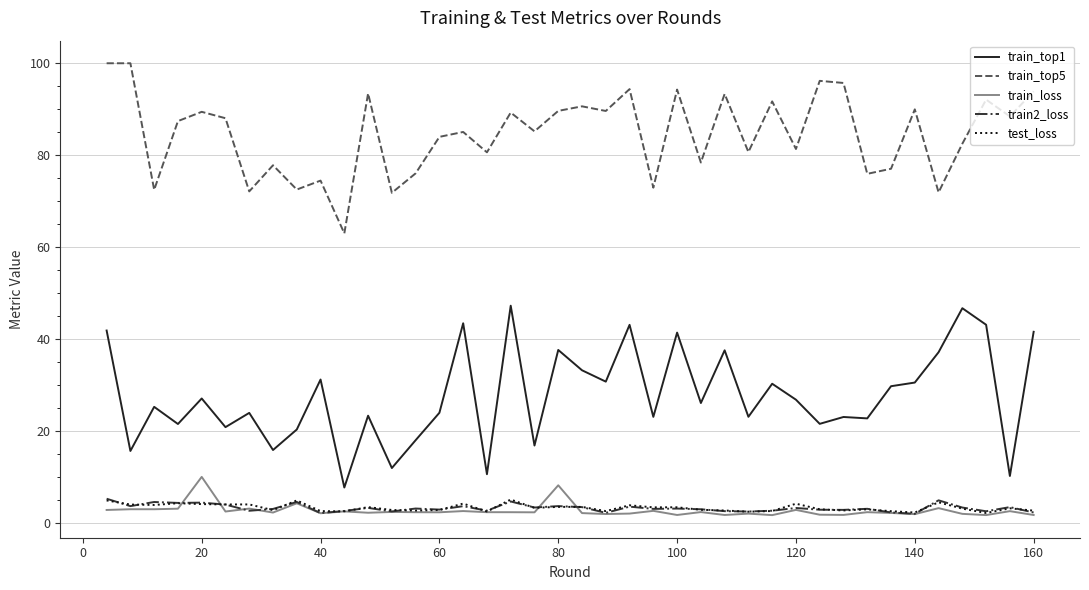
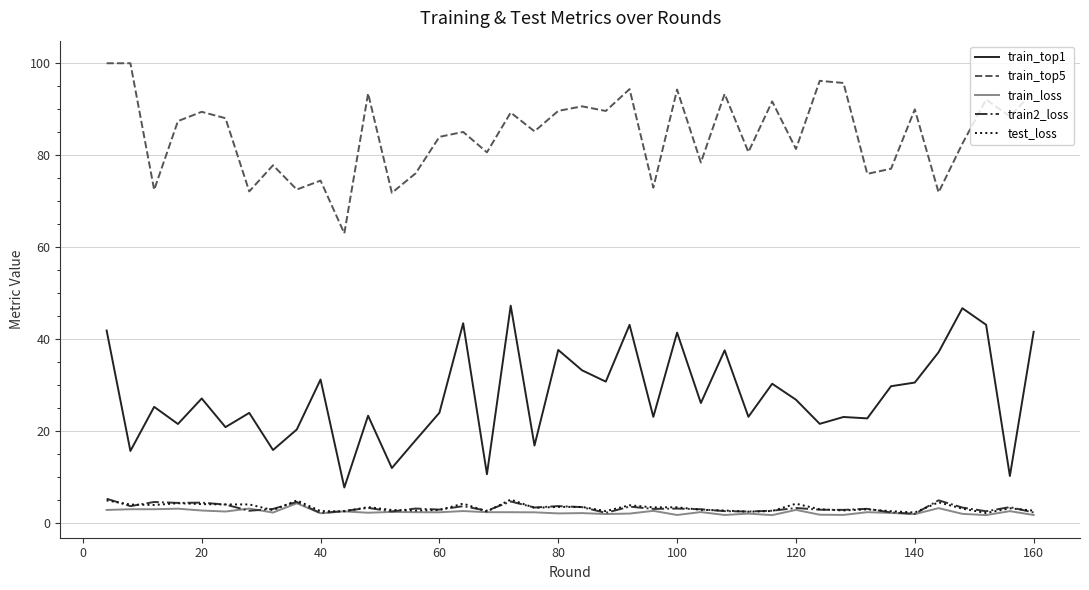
  {
    "train_loss": {
-     "20": 10,
-     "80": 8,
+     "20": 3,
+     "80": 2,
      "100": 2
    }
  }
